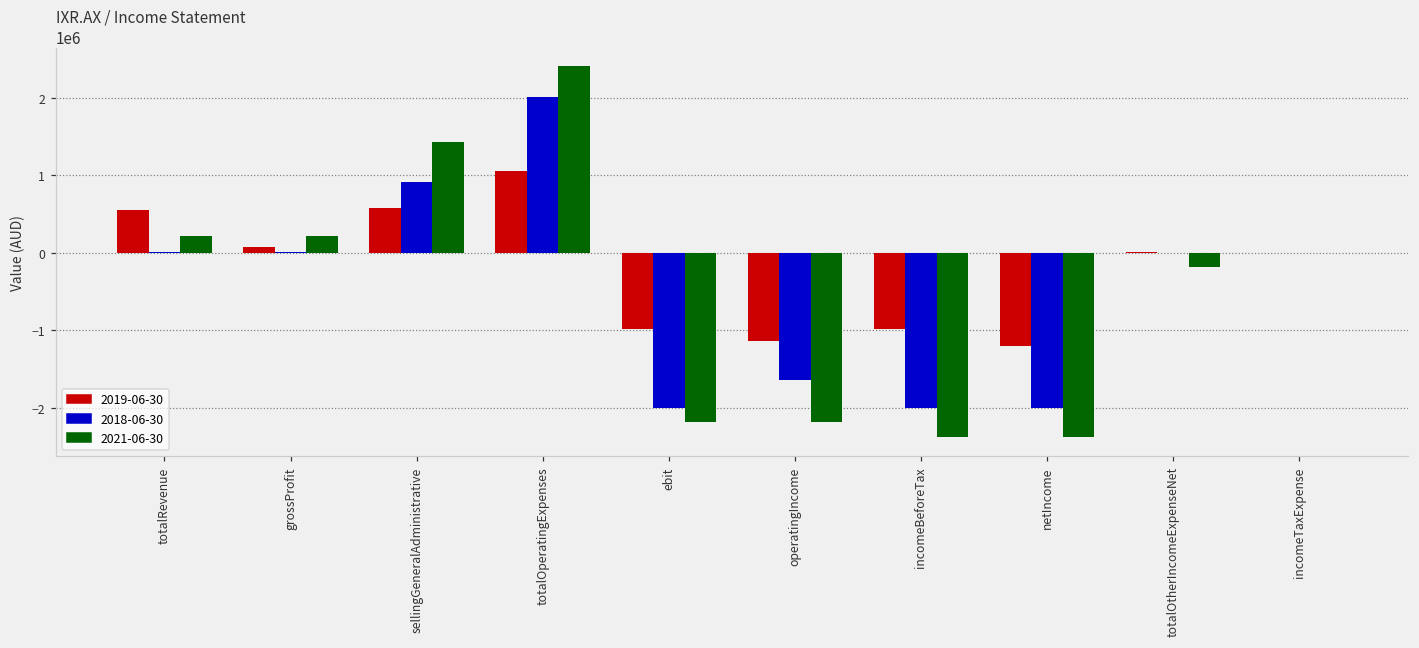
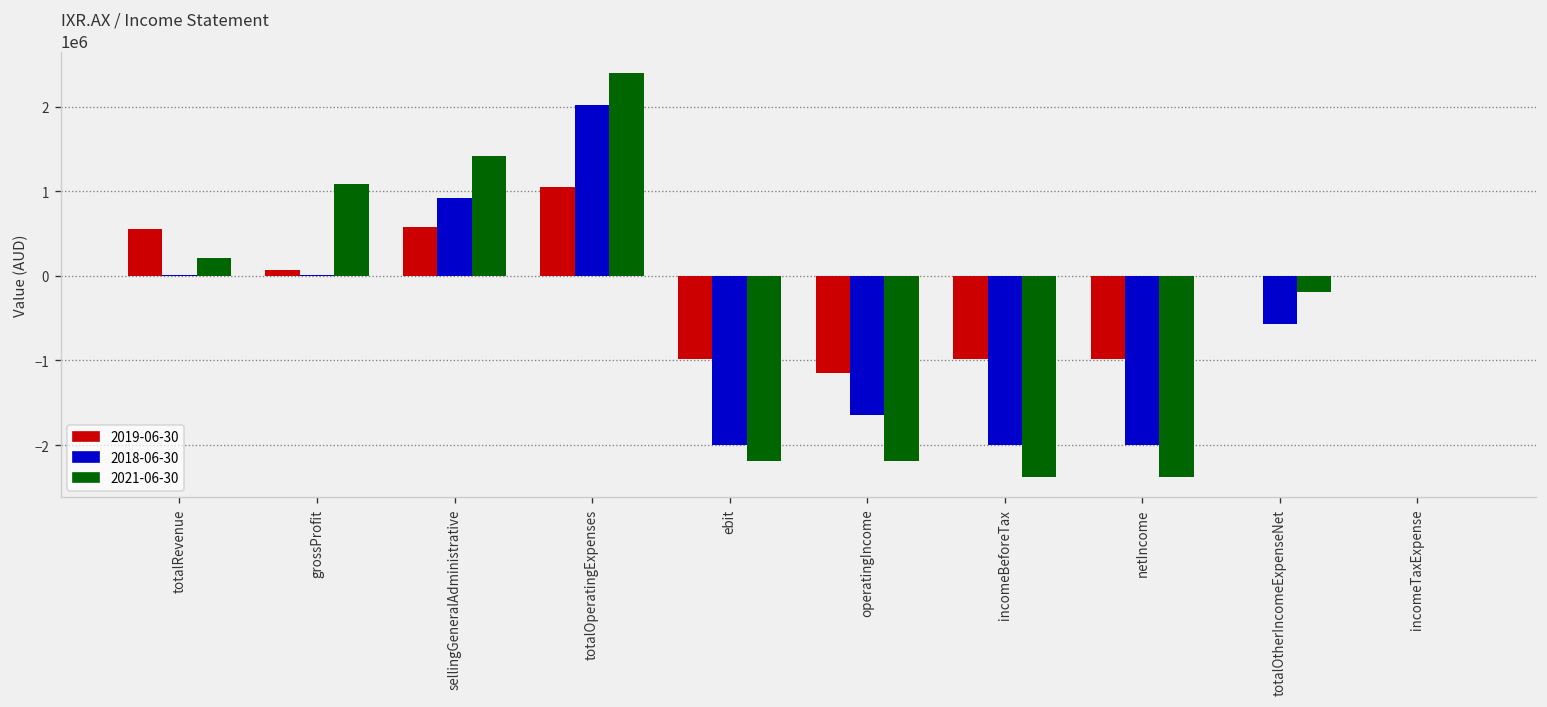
  {
    "2019-06-30": {
      "totalRevenue": 600000,
      "grossProfit": 100000,
      "sellingGeneralAdministrative": 600000,
      "totalOperatingExpenses": 1100000,
      "ebit": -1000000,
      "operatingIncome": -1100000,
      "incomeBeforeTax": -1000000,
-     "netIncome": -1200000,
+     "netIncome": -1000000,
      "incomeTaxExpense": 0
    },
    "2018-06-30": {
      "sellingGeneralAdministrative": 900000,
      "totalOperatingExpenses": 2000000,
      "ebit": -2000000,
      "operatingIncome": -1600000,
      "incomeBeforeTax": -2000000,
      "netIncome": -2000000,
-     "totalOtherIncomeExpenseNet": 0,
+     "totalOtherIncomeExpenseNet": -600000,
      "incomeTaxExpense": 0
    },
    "2021-06-30": {
      "totalRevenue": 200000,
-     "grossProfit": 200000,
+     "grossProfit": 1100000,
      "sellingGeneralAdministrative": 1400000,
      "totalOperatingExpenses": 2400000,
      "ebit": -2200000,
      "operatingIncome": -2200000,
      "incomeBeforeTax": -2400000,
      "netIncome": -2400000,
      "totalOtherIncomeExpenseNet": -200000,
      "incomeTaxExpense": 0
    }
  }
